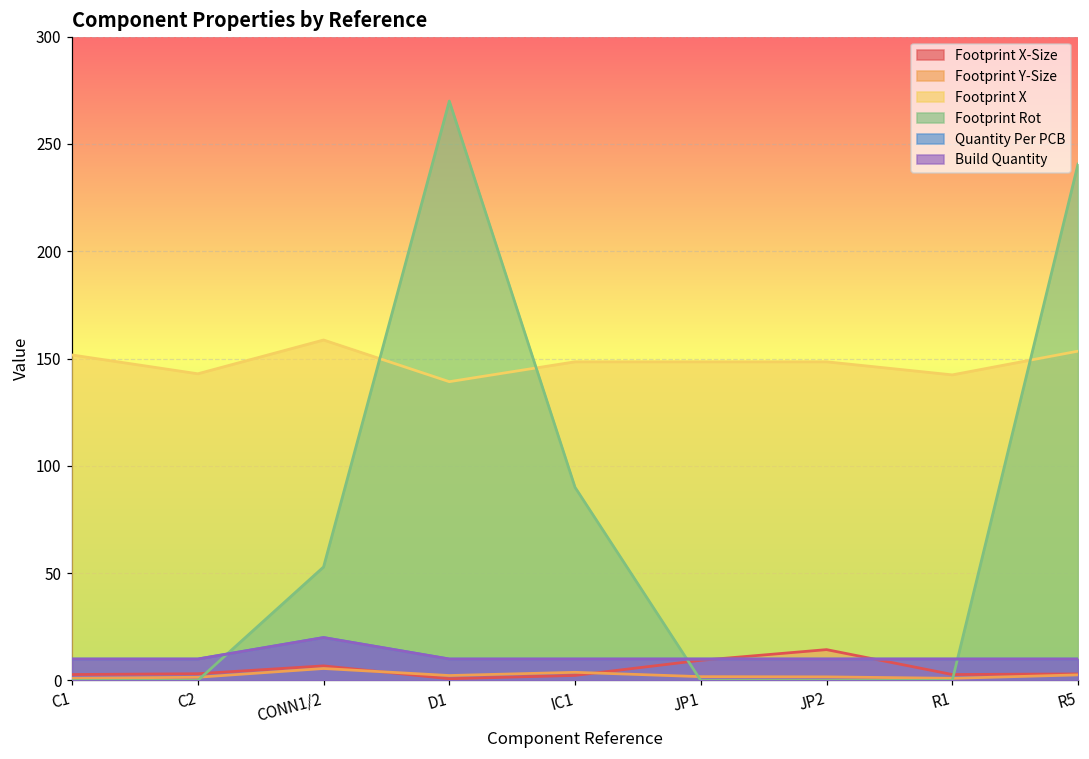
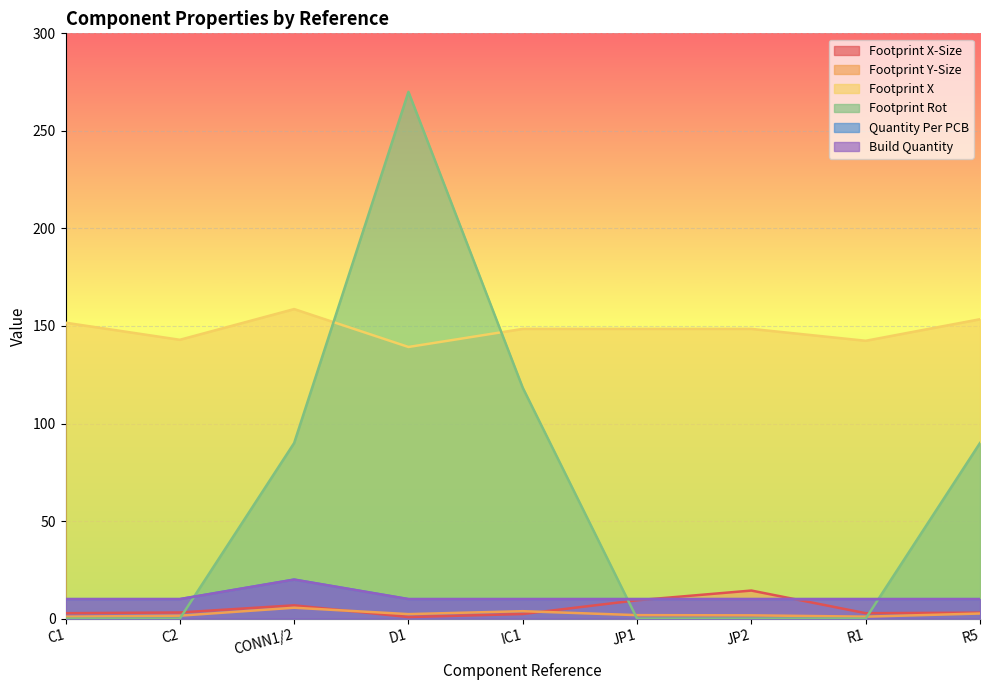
  {
    "Footprint X-Size": {
      "C1": 3,
      "C2": 3,
      "D1": 1,
      "IC1": 2,
      "JP2": 14,
      "R1": 3
    },
    "Footprint Rot": {
      "C2": 0,
-     "CONN1/2": 53,
+     "CONN1/2": 90,
      "D1": 270,
-     "IC1": 90,
+     "IC1": 118,
      "JP1": 0,
      "JP2": 0,
-     "R5": 241
+     "R5": 90
    },
    "Build Quantity": {
      "C1": 10,
      "C2": 10,
      "CONN1/2": 20,
      "D1": 10,
      "IC1": 10,
      "JP2": 10,
      "R1": 10,
      "R5": 10
    }
  }
